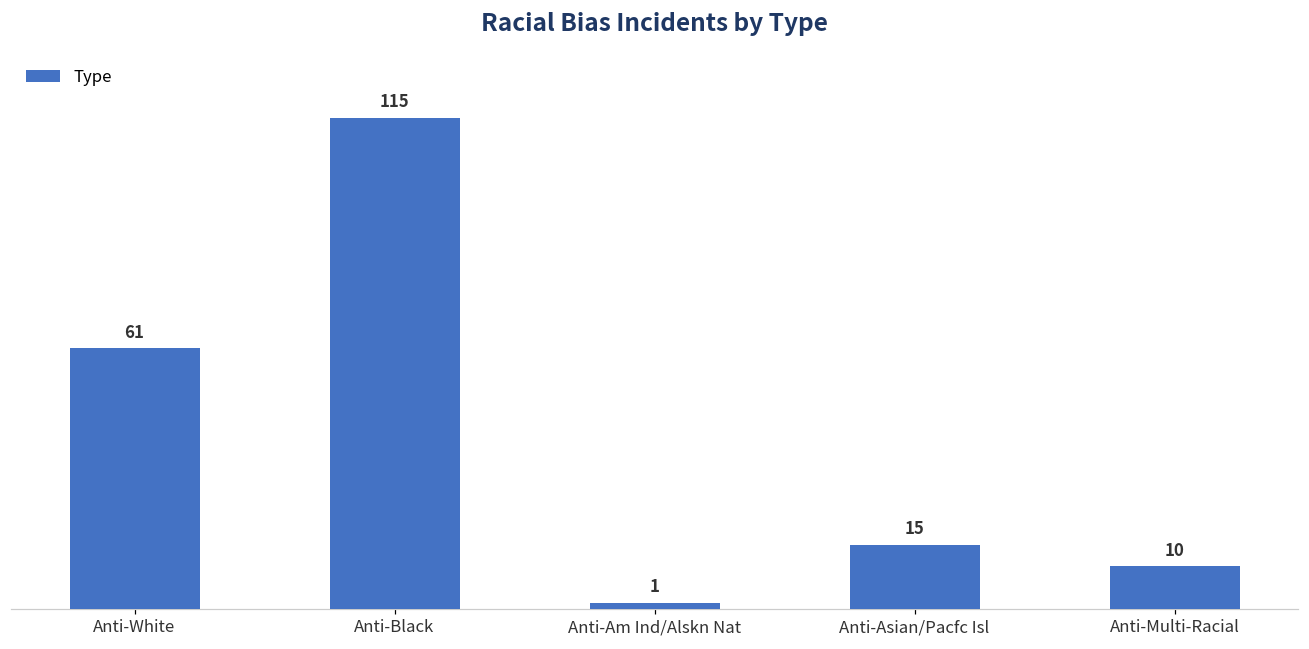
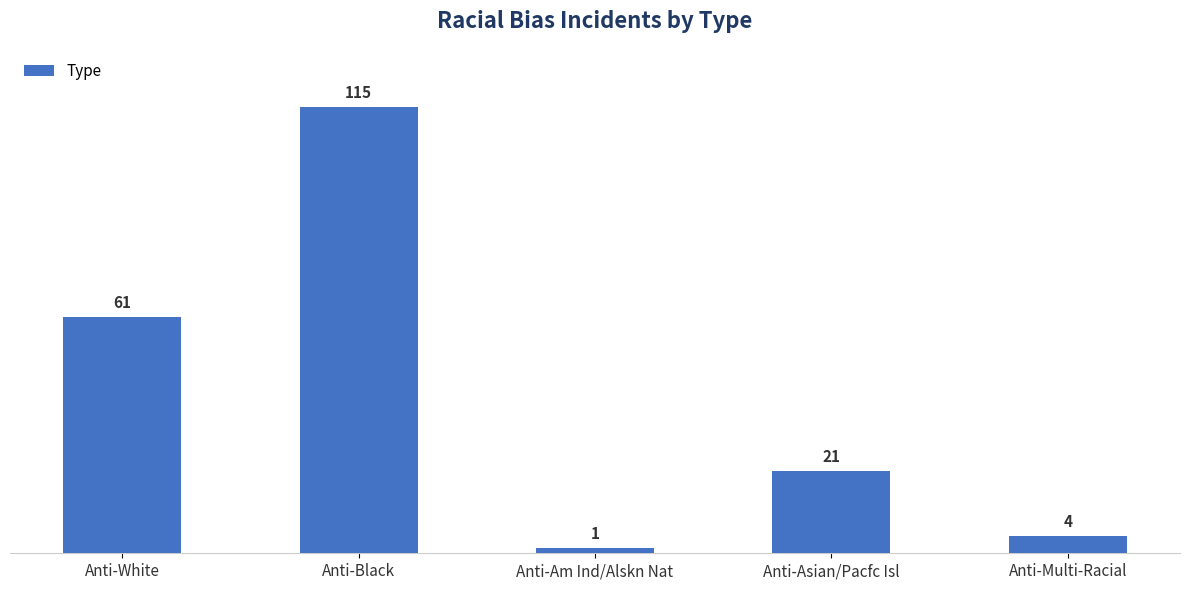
  {
    "Anti-White": 61,
    "Anti-Black": 115,
    "Anti-Am Ind/Alskn Nat": 1,
-   "Anti-Asian/Pacfc Isl": 15,
-   "Anti-Multi-Racial": 10
+   "Anti-Asian/Pacfc Isl": 21,
+   "Anti-Multi-Racial": 4
  }
